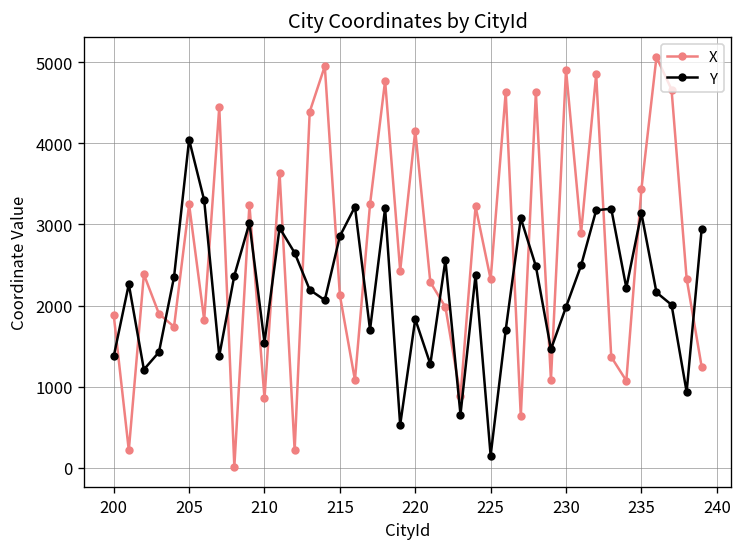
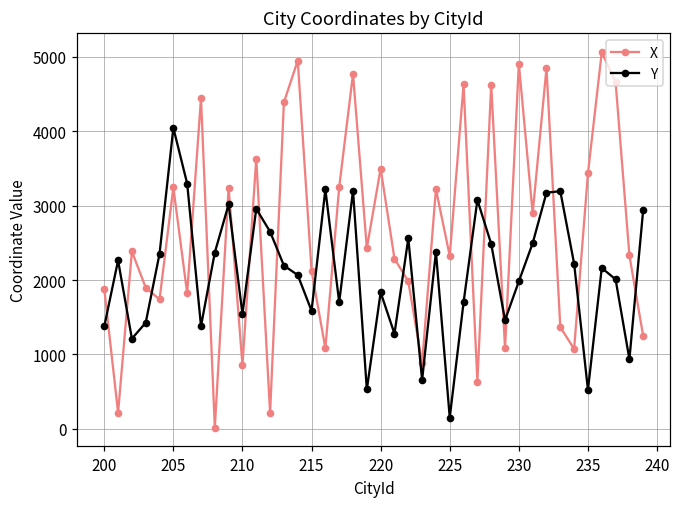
  {
    "X": {
      "200": 1900,
      "205": 3200,
      "210": 900,
      "215": 2100,
-     "220": 4200,
+     "220": 3500,
      "225": 2300,
      "230": 4900,
      "235": 3400
    },
    "Y": {
      "200": 1400,
      "205": 4000,
      "210": 1500,
-     "215": 2900,
+     "215": 1600,
      "220": 1800,
      "225": 200,
      "230": 2000,
-     "235": 3100
+     "235": 500
    }
  }
